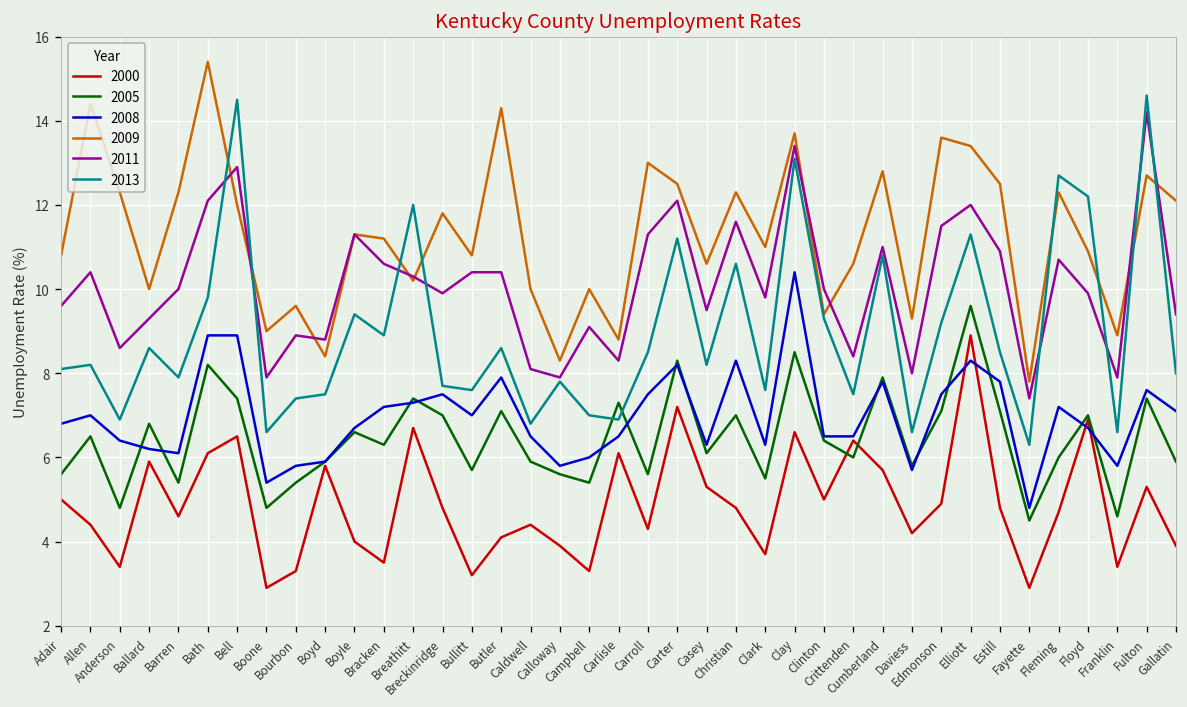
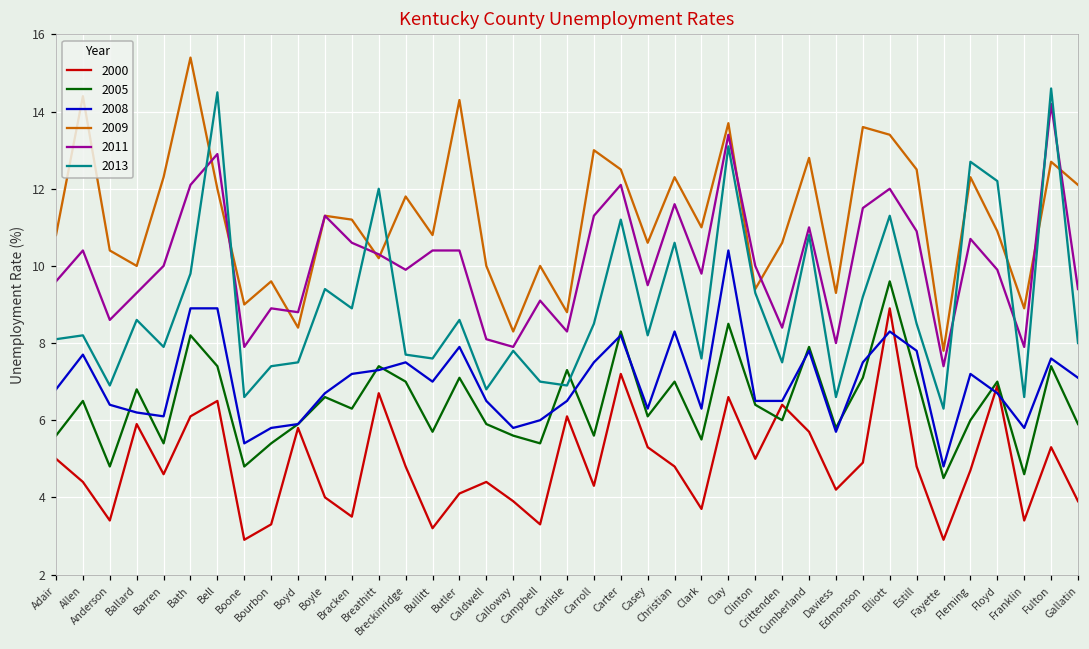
  {
    "2008": {
      "Adair": 6.8,
-     "Allen": 7.0,
+     "Allen": 7.7,
      "Anderson": 6.4,
      "Ballard": 6.2,
      "Barren": 6.1,
      "Bath": 8.9,
      "Bell": 8.9,
      "Boone": 5.4,
      "Bourbon": 5.8,
      "Boyle": 6.7,
      "Bracken": 7.2,
      "Breathitt": 7.3,
      "Breckinridge": 7.5,
      "Bullitt": 7.0,
      "Butler": 7.9,
      "Caldwell": 6.5,
      "Calloway": 5.8,
      "Campbell": 6.0,
      "Carlisle": 6.5,
      "Carroll": 7.5,
      "Carter": 8.2,
      "Casey": 6.3,
      "Christian": 8.3,
      "Clark": 6.3,
      "Clay": 10.4,
      "Clinton": 6.5,
      "Crittenden": 6.5,
      "Cumberland": 7.8,
      "Daviess": 5.7,
      "Edmonson": 7.5,
      "Elliott": 8.3,
      "Estill": 7.8,
      "Fayette": 4.8,
      "Fleming": 7.2,
      "Floyd": 6.7,
      "Franklin": 5.8,
      "Fulton": 7.6,
      "Gallatin": 7.1
    },
    "2009": {
      "Adair": 10.8,
-     "Anderson": 12.3,
+     "Anderson": 10.4,
      "Ballard": 10.0,
      "Barren": 12.3,
      "Bath": 15.4,
      "Bell": 12.0,
      "Boone": 9.0,
      "Bourbon": 9.6,
      "Boyd": 8.4,
      "Bracken": 11.2,
      "Breathitt": 10.2,
      "Breckinridge": 11.8,
      "Bullitt": 10.8,
      "Butler": 14.3,
      "Caldwell": 10.0,
      "Calloway": 8.3,
      "Campbell": 10.0,
      "Carlisle": 8.8,
      "Carroll": 13.0,
      "Carter": 12.5,
      "Casey": 10.6,
      "Christian": 12.3,
      "Clark": 11.0,
      "Clay": 13.7,
      "Clinton": 9.4,
      "Crittenden": 10.6,
      "Cumberland": 12.8,
      "Daviess": 9.3,
      "Edmonson": 13.6,
      "Elliott": 13.4,
      "Estill": 12.5,
      "Fayette": 7.8,
      "Fleming": 12.3,
      "Floyd": 10.9,
      "Franklin": 8.9,
      "Fulton": 12.7,
      "Gallatin": 12.1
    }
  }
